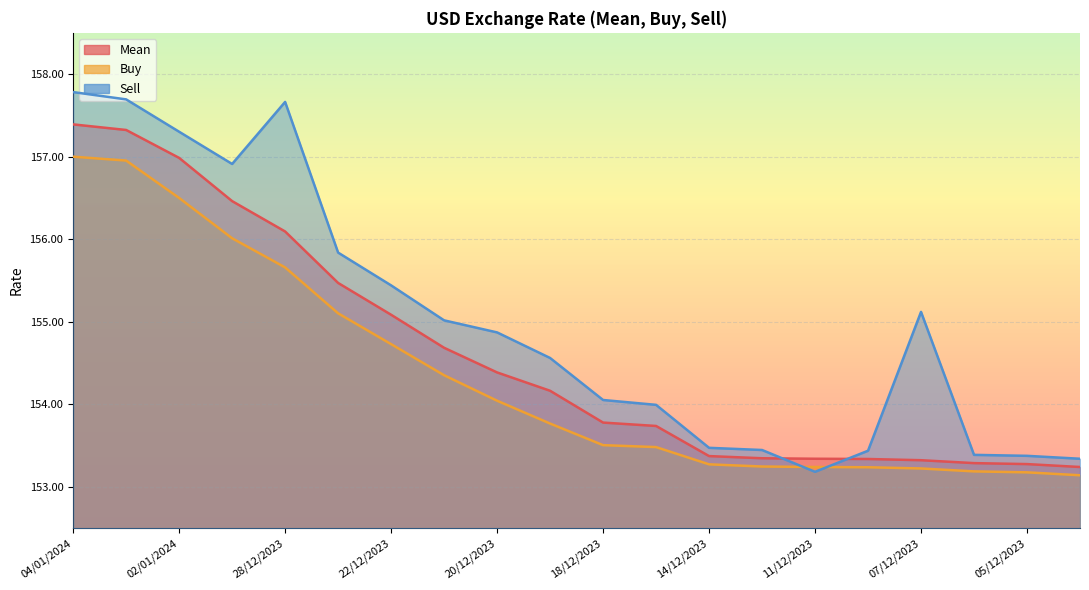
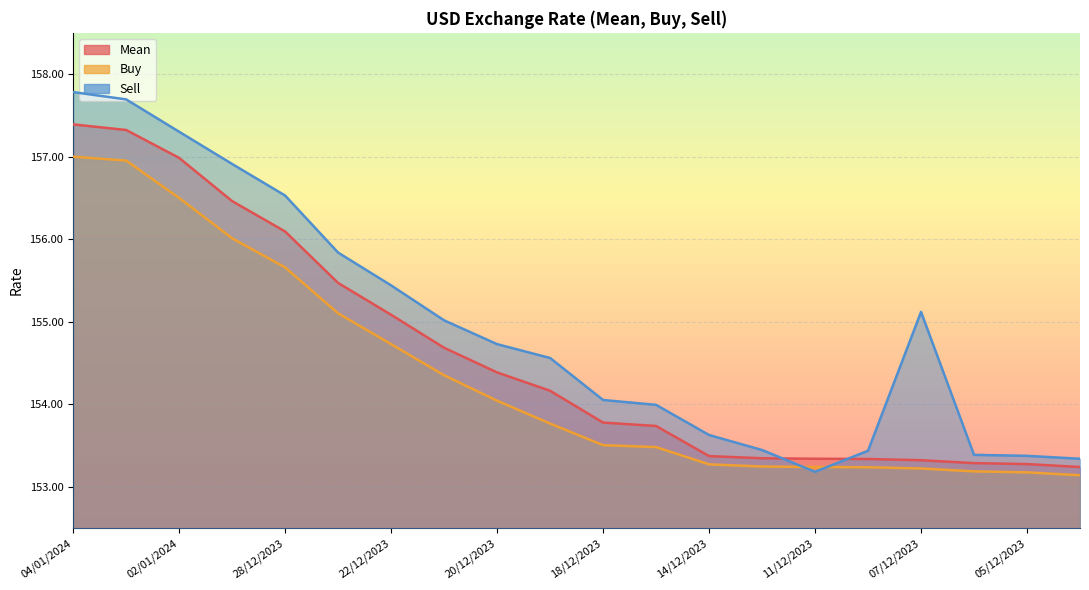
  {
    "Sell": {
      "04/01/2024": 157.8,
      "02/01/2024": 157.3,
-     "28/12/2023": 157.7,
+     "28/12/2023": 156.5,
      "22/12/2023": 155.4,
-     "20/12/2023": 154.9,
+     "20/12/2023": 154.7,
      "18/12/2023": 154.1,
-     "14/12/2023": 153.5,
+     "14/12/2023": 153.6,
      "11/12/2023": 153.2,
      "07/12/2023": 155.1,
      "05/12/2023": 153.4
    }
  }
